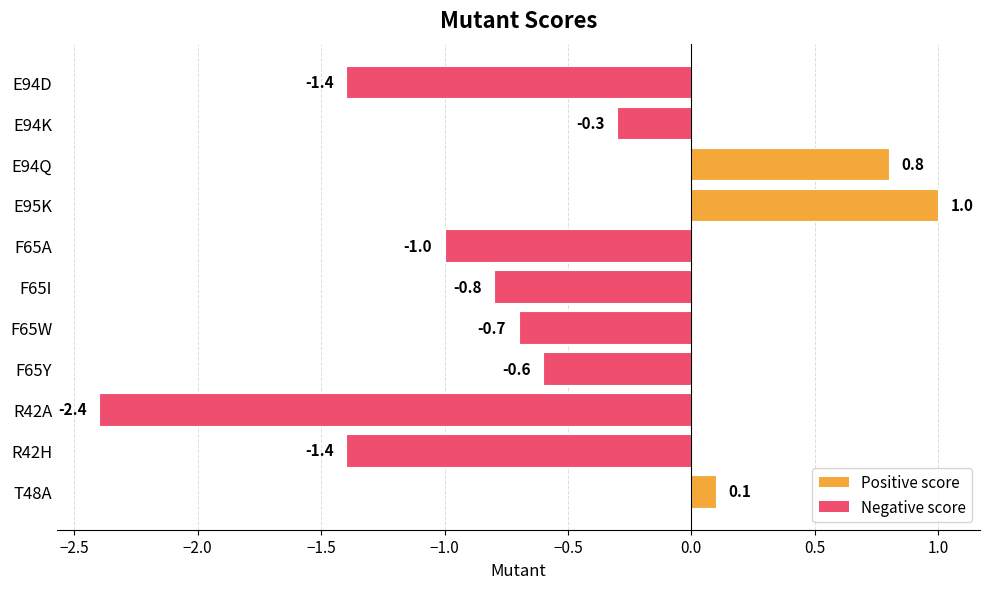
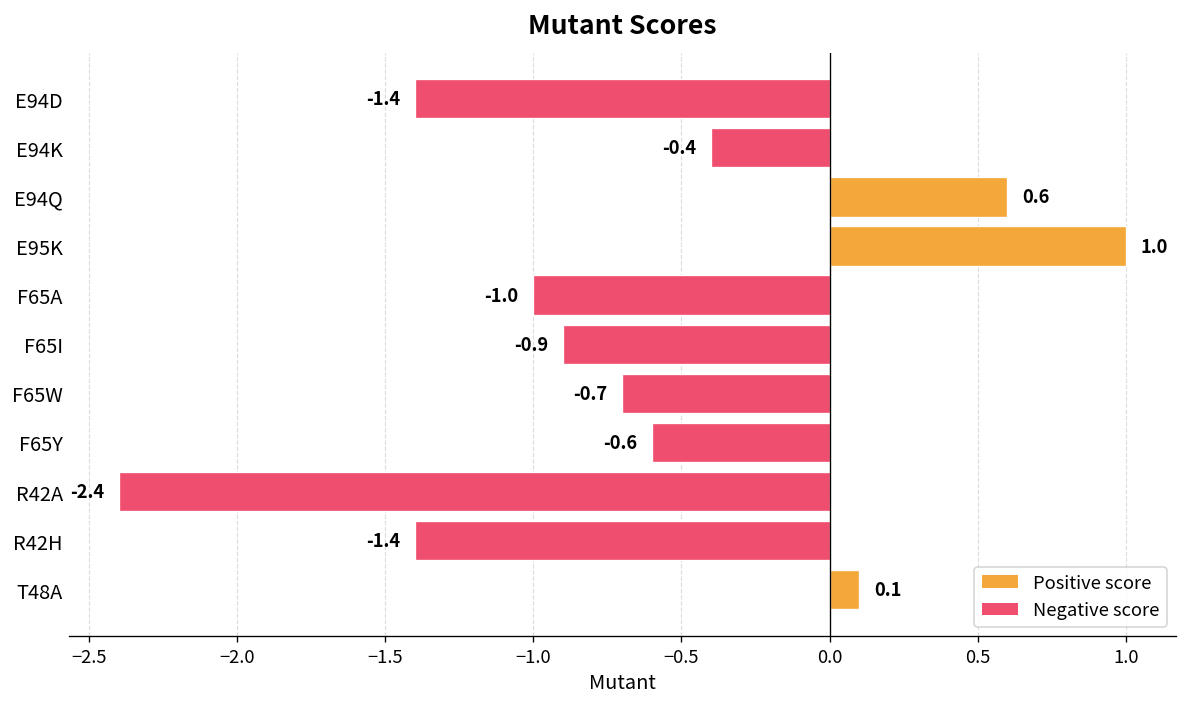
  {
    "E94D": -1.4,
-   "E94K": -0.3,
-   "E94Q": 0.8,
+   "E94K": -0.4,
+   "E94Q": 0.6,
    "E95K": 1.0,
    "F65A": -1.0,
-   "F65I": -0.8,
+   "F65I": -0.9,
    "F65W": -0.7,
    "F65Y": -0.6,
    "R42A": -2.4,
    "R42H": -1.4,
    "T48A": 0.1
  }
